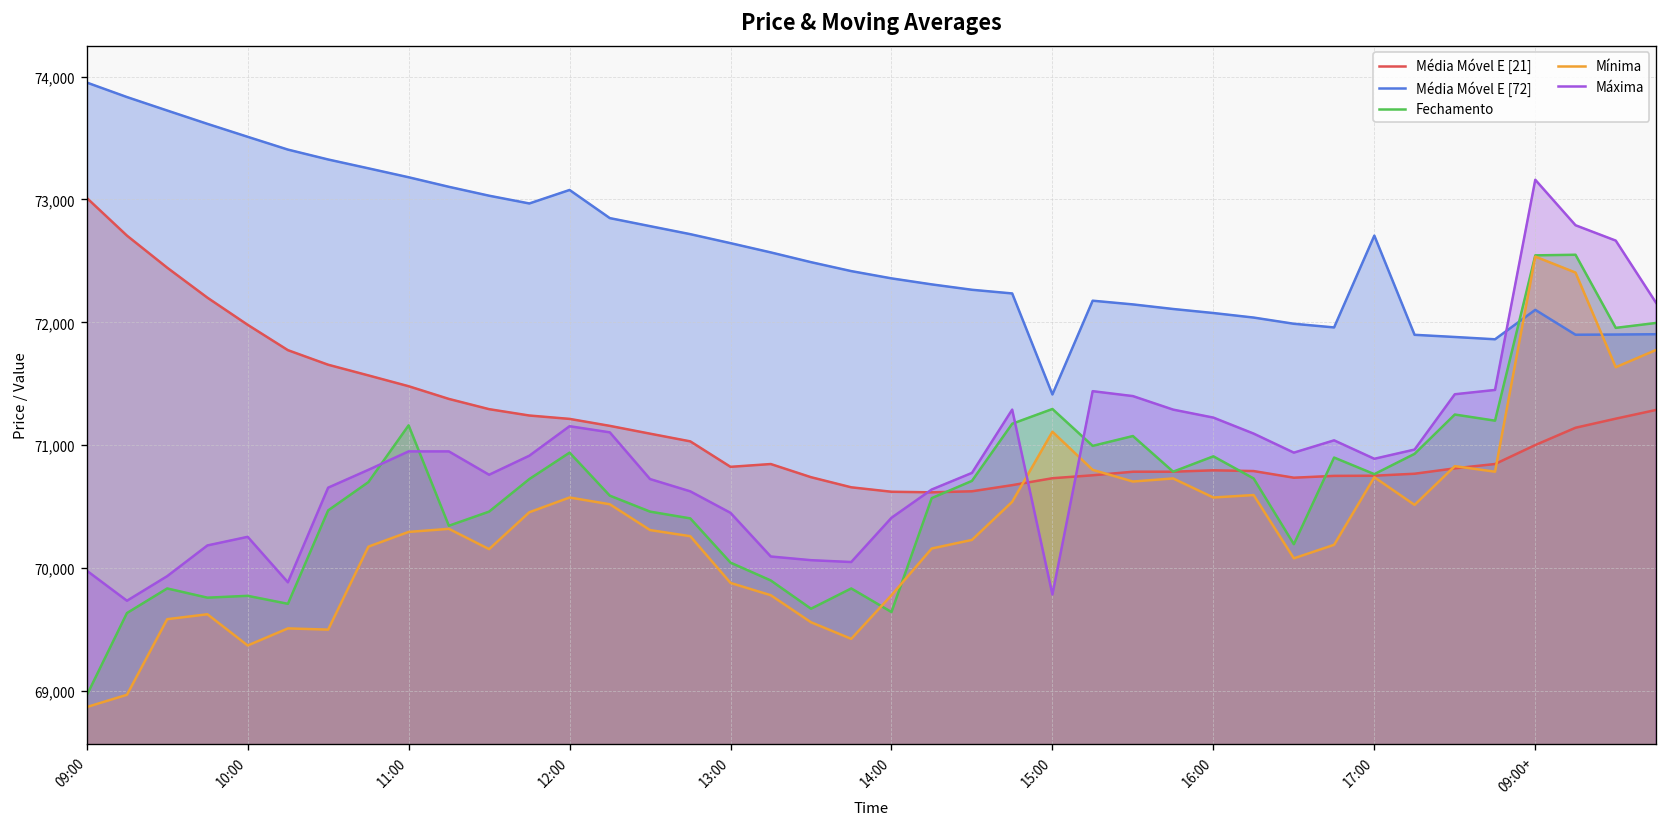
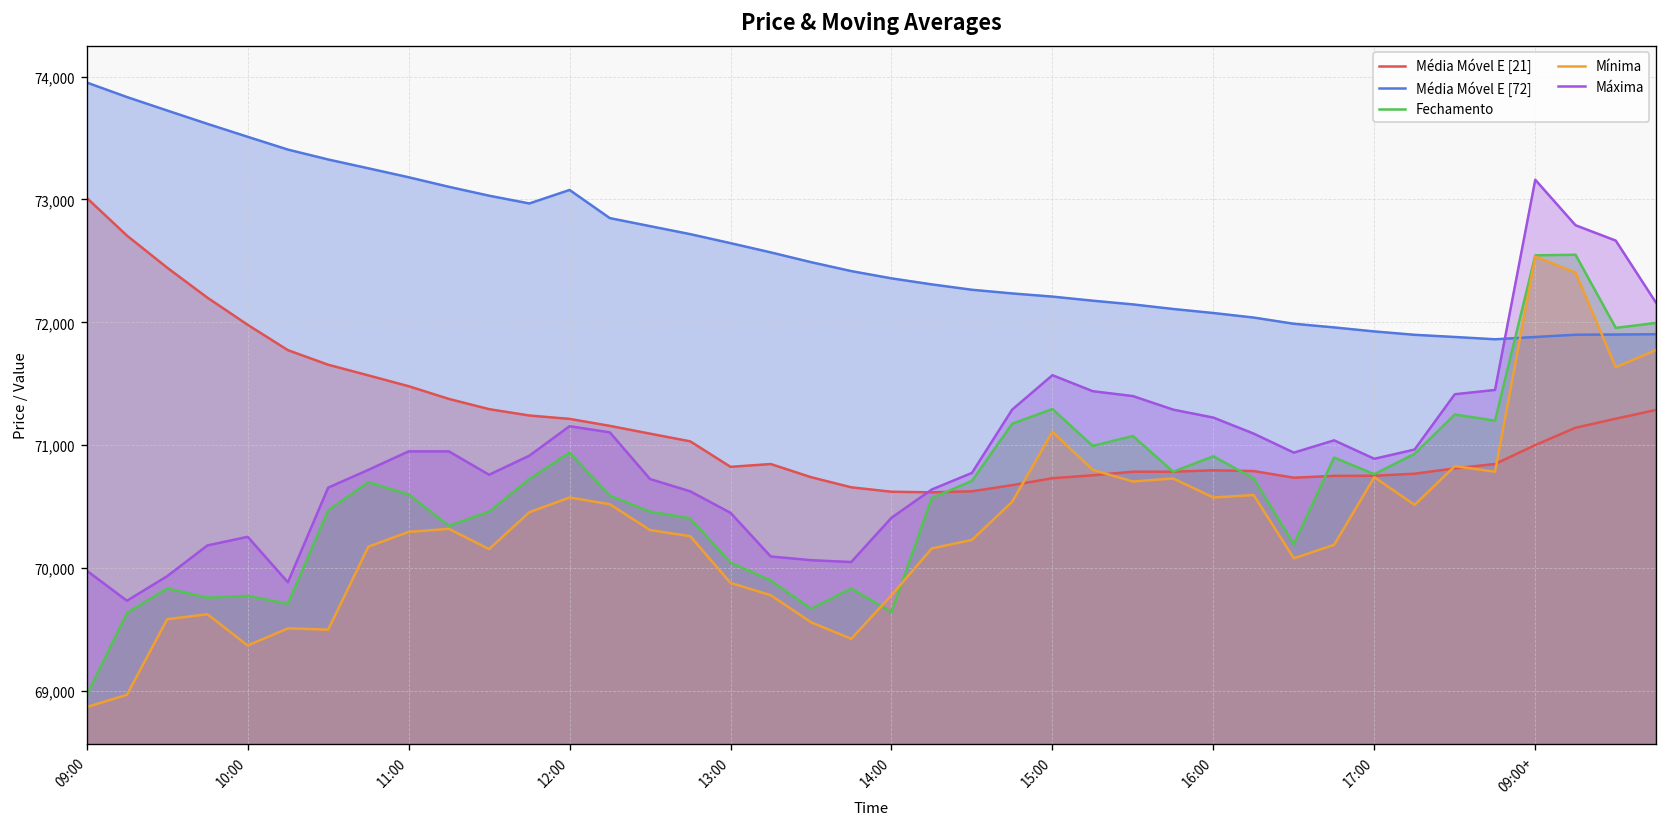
  {
    "Média Móvel E [21]": {
      "09:00": "73,010",
      "10:00": "71,980",
      "11:00": "71,480",
      "12:00": "71,210",
      "13:00": "70,820",
      "14:00": "70,620",
      "15:00": "70,730",
      "16:00": "70,800",
      "09:00+": "71,000"
    },
    "Média Móvel E [72]": {
      "09:00": "73,950",
      "10:00": "73,510",
      "11:00": "73,180",
      "12:00": "73,080",
      "13:00": "72,640",
      "14:00": "72,360",
-     "15:00": "71,410",
+     "15:00": "72,210",
      "16:00": "72,080",
-     "17:00": "72,710",
-     "09:00+": "72,100"
+     "17:00": "71,930",
+     "09:00+": "71,880"
    },
    "Fechamento": {
      "09:00": "68,970",
      "10:00": "69,780",
-     "11:00": "71,160",
+     "11:00": "70,600",
      "12:00": "70,940",
      "13:00": "70,050",
      "14:00": "69,640",
      "15:00": "71,300",
      "16:00": "70,910"
    },
    "Mínima": {
      "09:00": "68,870",
      "10:00": "69,370",
      "11:00": "70,300",
      "12:00": "70,580",
      "13:00": "69,880",
      "14:00": "69,780",
      "15:00": "71,110",
      "16:00": "70,580"
    },
    "Máxima": {
      "09:00": "69,980",
      "10:00": "70,260",
      "11:00": "70,950",
      "12:00": "71,160",
      "13:00": "70,450",
      "14:00": "70,410",
-     "15:00": "69,790",
+     "15:00": "71,570",
      "16:00": "71,230",
      "17:00": "70,890",
      "09:00+": "73,160"
    }
  }
